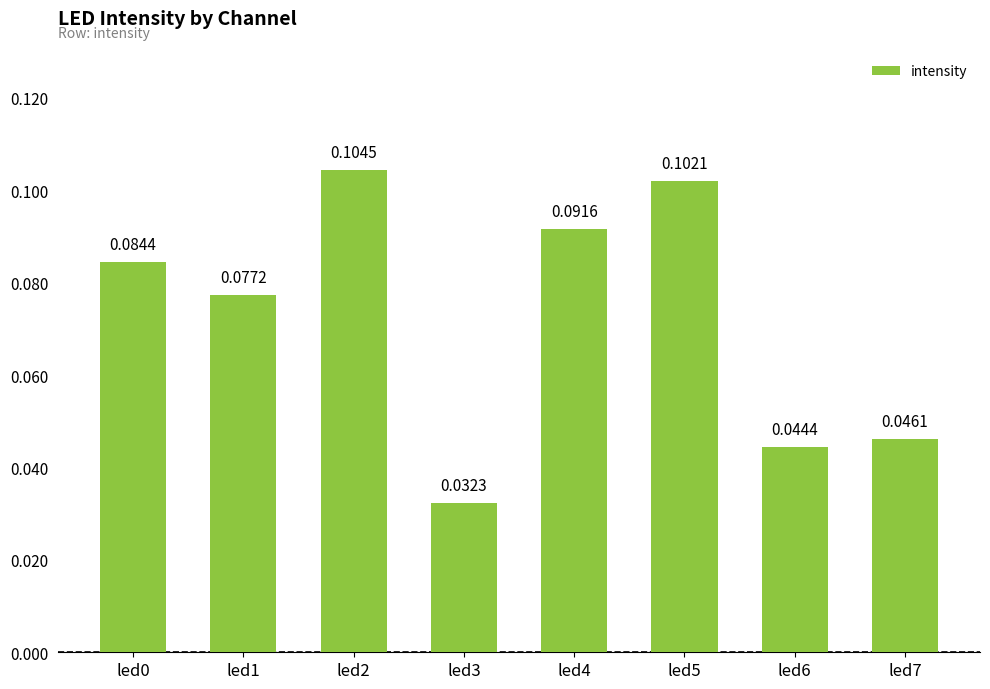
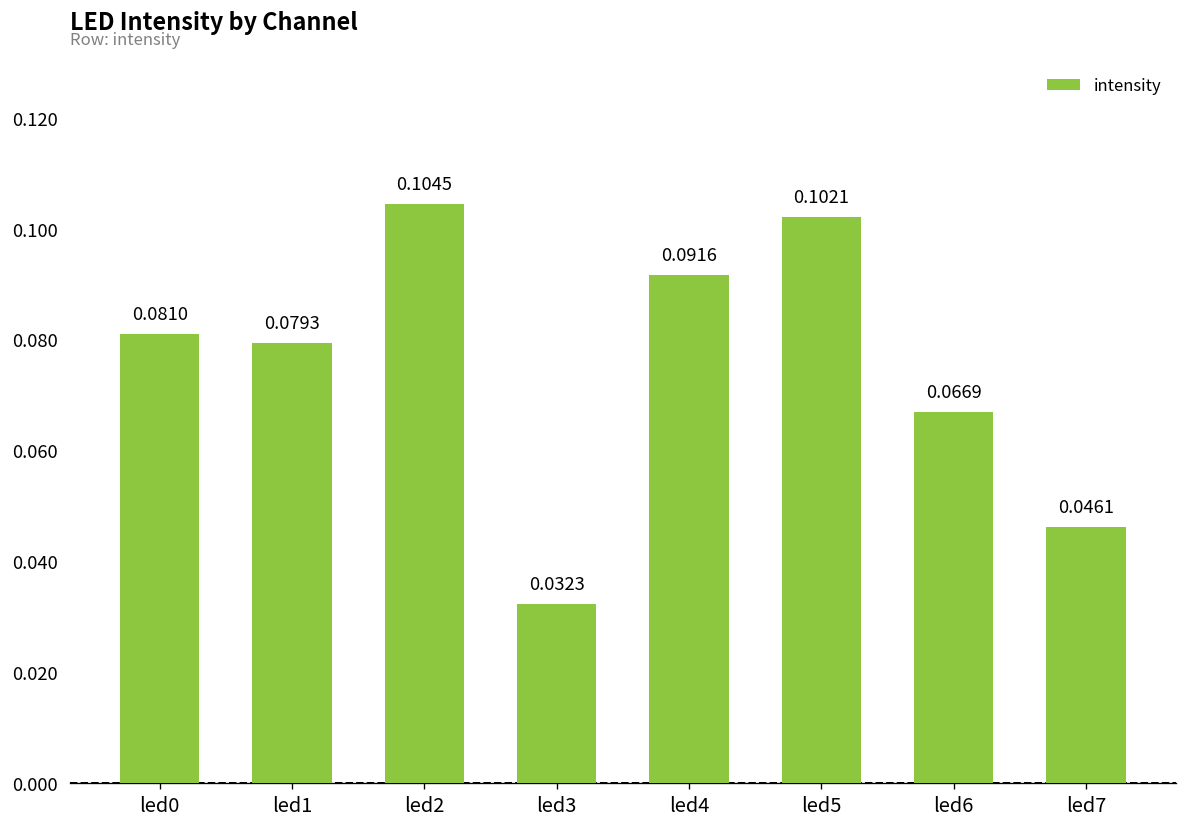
  {
-   "led0": 0.0844,
-   "led1": 0.0772,
+   "led0": 0.0810,
+   "led1": 0.0793,
    "led2": 0.1045,
    "led3": 0.0323,
    "led4": 0.0916,
    "led5": 0.1021,
-   "led6": 0.0444,
+   "led6": 0.0669,
    "led7": 0.0461
  }
